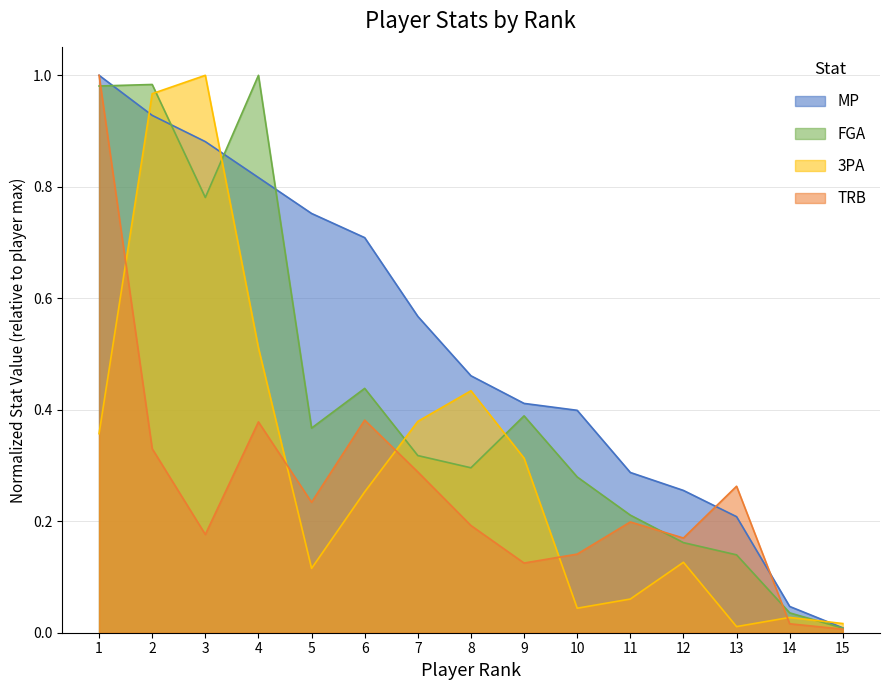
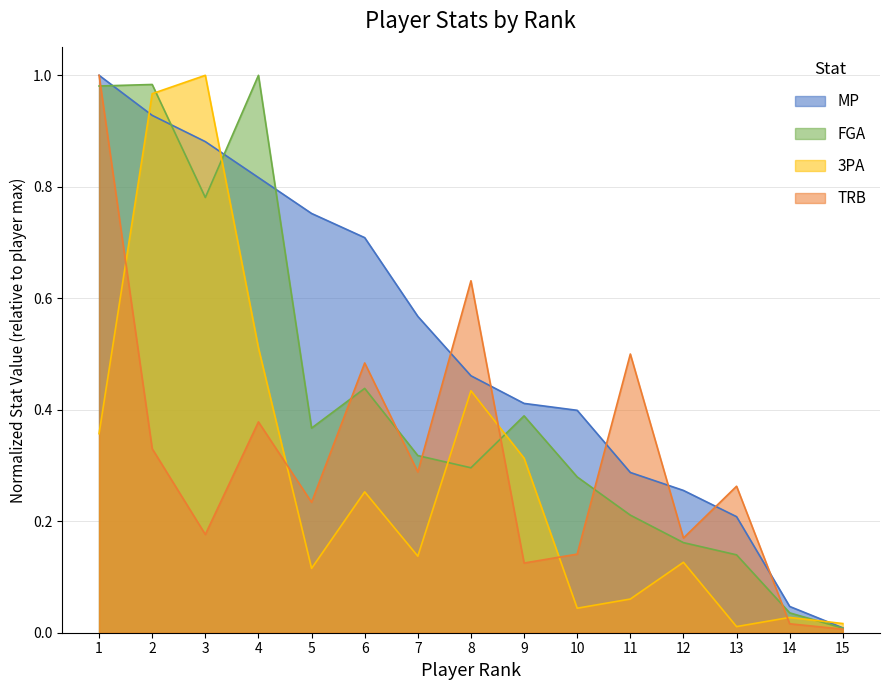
  {
    "MP": {
      "2": 0.93,
      "3": 0.88,
      "4": 0.82,
      "5": 0.75,
      "6": 0.71,
      "7": 0.57,
      "8": 0.46,
      "9": 0.41,
      "10": 0.40,
      "11": 0.29,
      "12": 0.26,
      "13": 0.21,
      "14": 0.05
    },
    "FGA": {
      "1": 0.98,
      "2": 0.98,
      "3": 0.78,
      "4": 1.00,
      "5": 0.37,
      "6": 0.44,
      "7": 0.32,
      "8": 0.30,
      "9": 0.39,
      "10": 0.28,
      "11": 0.21,
      "12": 0.16,
      "13": 0.14,
      "14": 0.04
    },
    "3PA": {
      "1": 0.36,
      "2": 0.97,
      "3": 1.00,
      "4": 0.51,
      "5": 0.12,
      "6": 0.25,
-     "7": 0.38,
+     "7": 0.14,
      "8": 0.43,
      "9": 0.31,
      "10": 0.04,
      "11": 0.06,
      "12": 0.13,
      "13": 0.01,
      "14": 0.03,
      "15": 0.02
    },
    "TRB": {
      "2": 0.33,
      "3": 0.18,
      "4": 0.38,
      "5": 0.23,
-     "6": 0.38,
+     "6": 0.48,
      "7": 0.29,
-     "8": 0.19,
+     "8": 0.63,
      "9": 0.13,
      "10": 0.14,
-     "11": 0.20,
+     "11": 0.50,
      "12": 0.17,
      "13": 0.26,
      "14": 0.02
    }
  }
